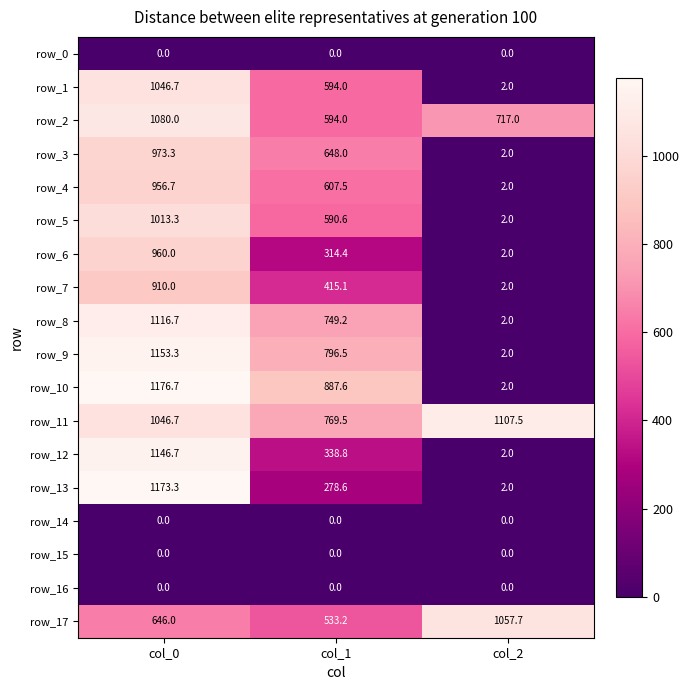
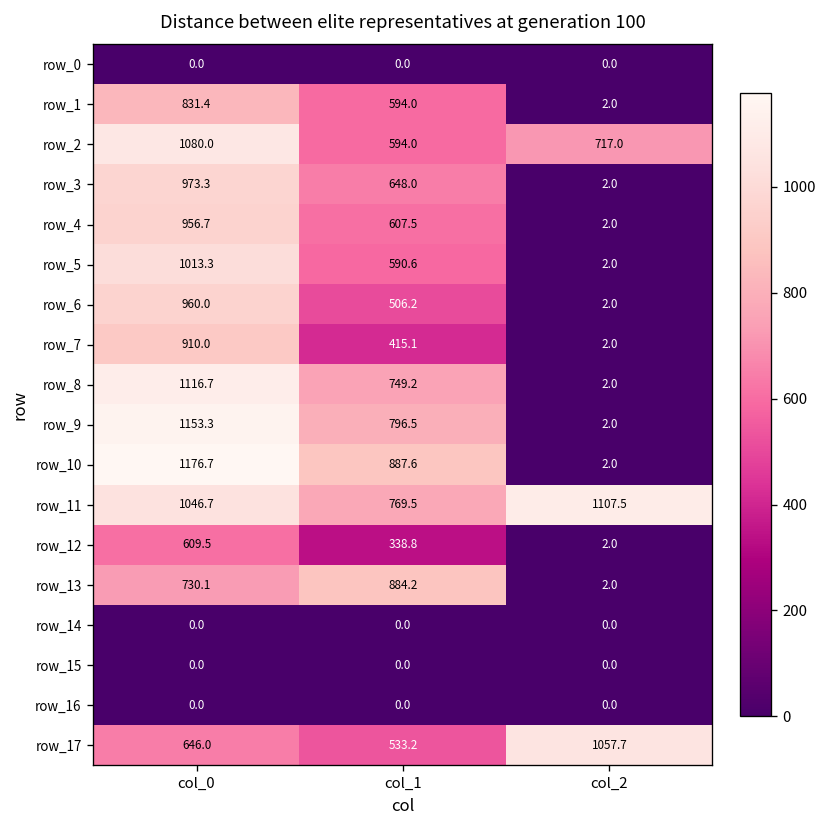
  {
    "row_0": {
      "col_0": 0.0,
      "col_1": 0.0,
      "col_2": 0.0
    },
    "row_1": {
-     "col_0": 1046.7,
+     "col_0": 831.4,
      "col_1": 594.0,
      "col_2": 2.0
    },
    "row_2": {
      "col_0": 1080.0,
      "col_1": 594.0,
      "col_2": 717.0
    },
    "row_3": {
      "col_0": 973.3,
      "col_1": 648.0,
      "col_2": 2.0
    },
    "row_4": {
      "col_0": 956.7,
      "col_1": 607.5,
      "col_2": 2.0
    },
    "row_5": {
      "col_0": 1013.3,
      "col_1": 590.6,
      "col_2": 2.0
    },
    "row_6": {
      "col_0": 960.0,
-     "col_1": 314.4,
+     "col_1": 506.2,
      "col_2": 2.0
    },
    "row_7": {
      "col_0": 910.0,
      "col_1": 415.1,
      "col_2": 2.0
    },
    "row_8": {
      "col_0": 1116.7,
      "col_1": 749.2,
      "col_2": 2.0
    },
    "row_9": {
      "col_0": 1153.3,
      "col_1": 796.5,
      "col_2": 2.0
    },
    "row_10": {
      "col_0": 1176.7,
      "col_1": 887.6,
      "col_2": 2.0
    },
    "row_11": {
      "col_0": 1046.7,
      "col_1": 769.5,
      "col_2": 1107.5
    },
    "row_12": {
-     "col_0": 1146.7,
+     "col_0": 609.5,
      "col_1": 338.8,
      "col_2": 2.0
    },
    "row_13": {
-     "col_0": 1173.3,
-     "col_1": 278.6,
+     "col_0": 730.1,
+     "col_1": 884.2,
      "col_2": 2.0
    },
    "row_14": {
      "col_0": 0.0,
      "col_1": 0.0,
      "col_2": 0.0
    },
    "row_15": {
      "col_0": 0.0,
      "col_1": 0.0,
      "col_2": 0.0
    },
    "row_16": {
      "col_0": 0.0,
      "col_1": 0.0,
      "col_2": 0.0
    },
    "row_17": {
      "col_0": 646.0,
      "col_1": 533.2,
      "col_2": 1057.7
    }
  }
